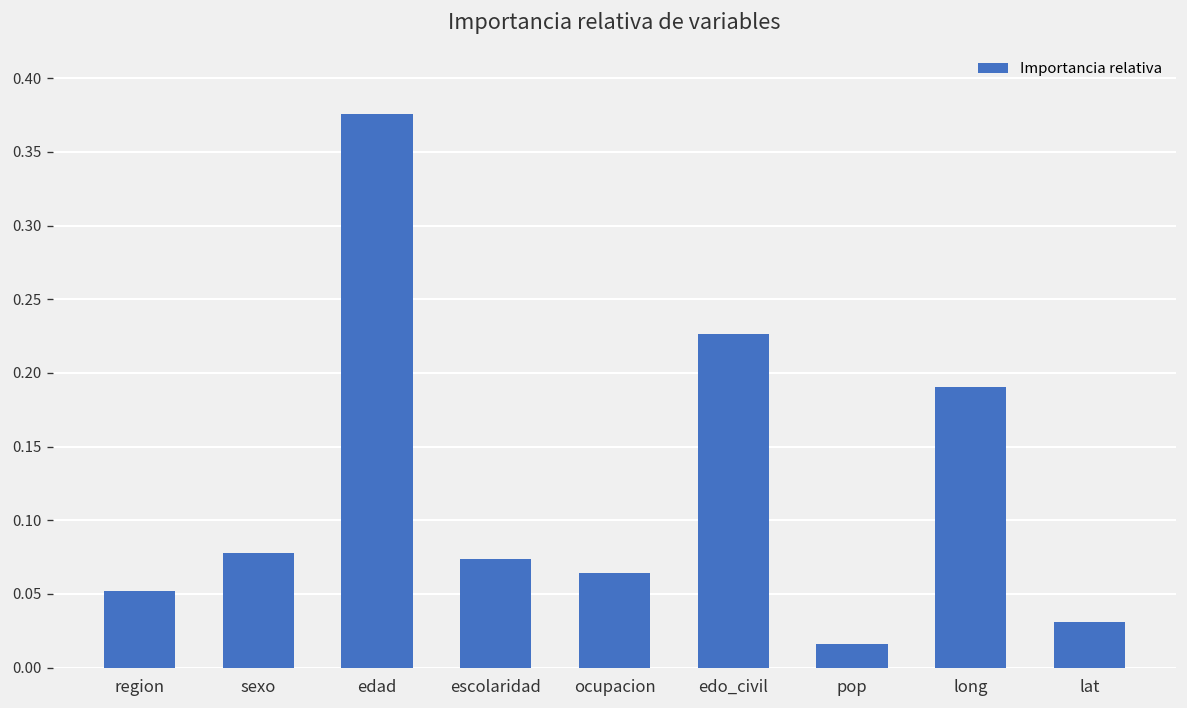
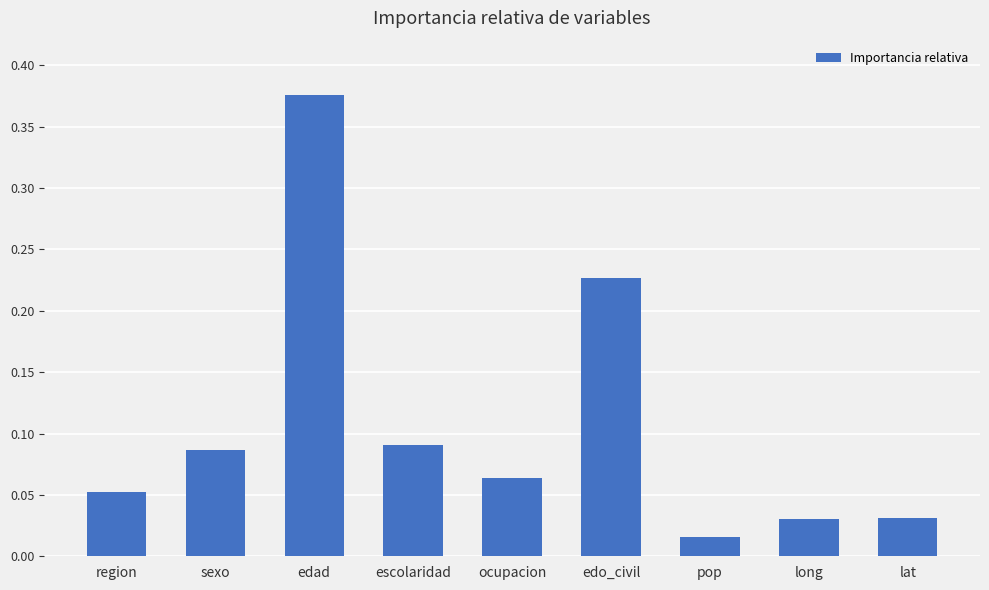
  {
    "region": 0.052,
-   "sexo": 0.078,
+   "sexo": 0.086,
    "edad": 0.376,
-   "escolaridad": 0.074,
+   "escolaridad": 0.091,
    "ocupacion": 0.064,
    "edo_civil": 0.226,
    "pop": 0.016,
-   "long": 0.190,
+   "long": 0.030,
    "lat": 0.031
  }
